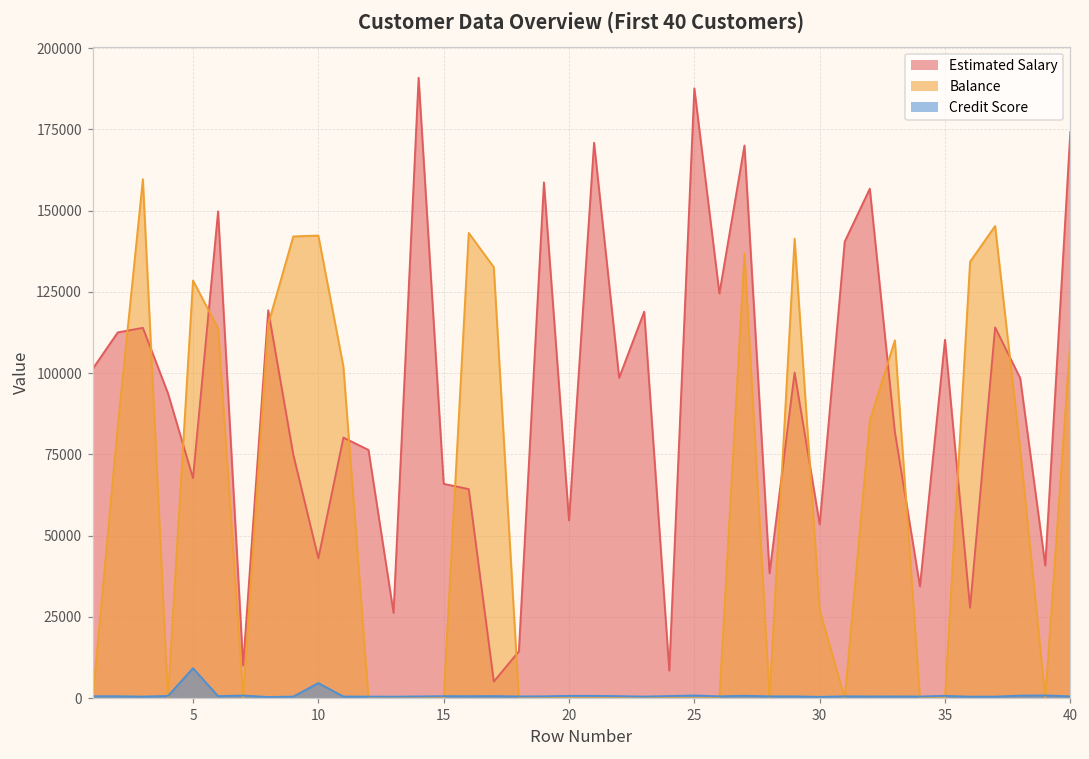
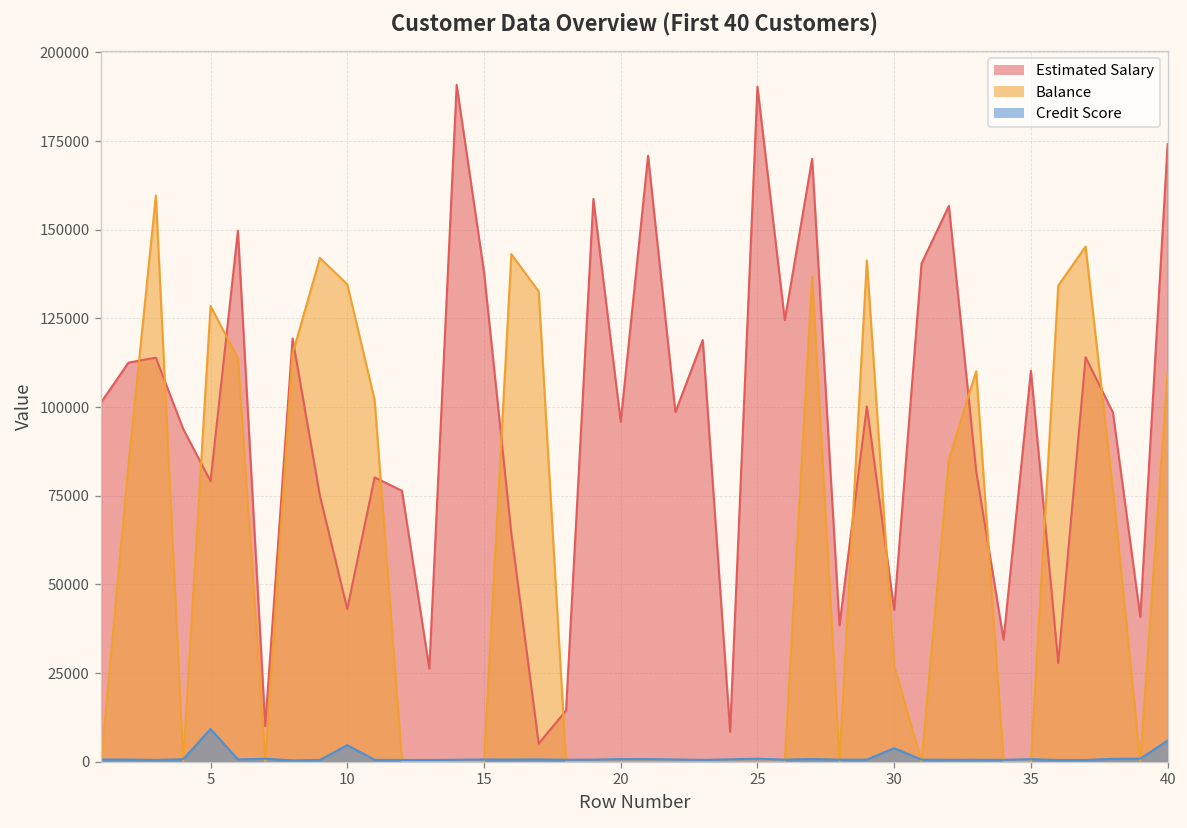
  {
    "Estimated Salary": {
-     "5": 68000,
+     "5": 79000,
      "10": 43000,
-     "15": 66000,
-     "20": 55000,
-     "25": 188000,
-     "30": 53000,
+     "15": 138000,
+     "20": 96000,
+     "25": 190000,
+     "30": 43000,
      "35": 110000,
      "40": 174000
    },
    "Balance": {
      "5": 129000,
-     "10": 142000,
+     "10": 135000,
      "30": 27000,
      "40": 110000
    },
    "Credit Score": {
      "5": 9000,
      "10": 5000,
-     "30": 0,
-     "40": 1000
+     "30": 4000,
+     "40": 6000
    }
  }
